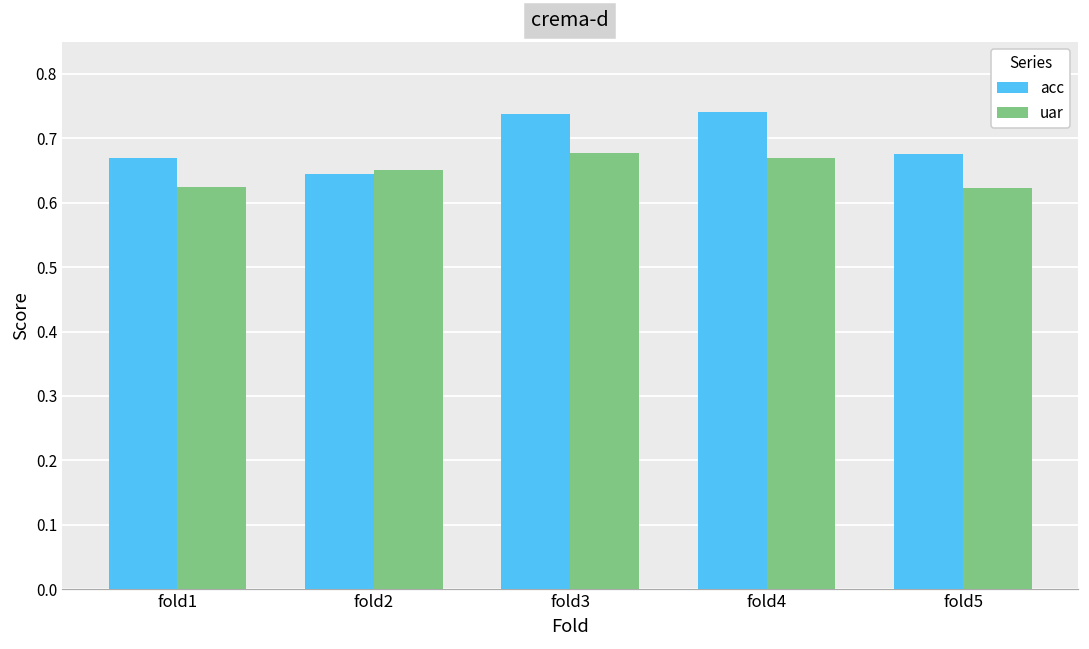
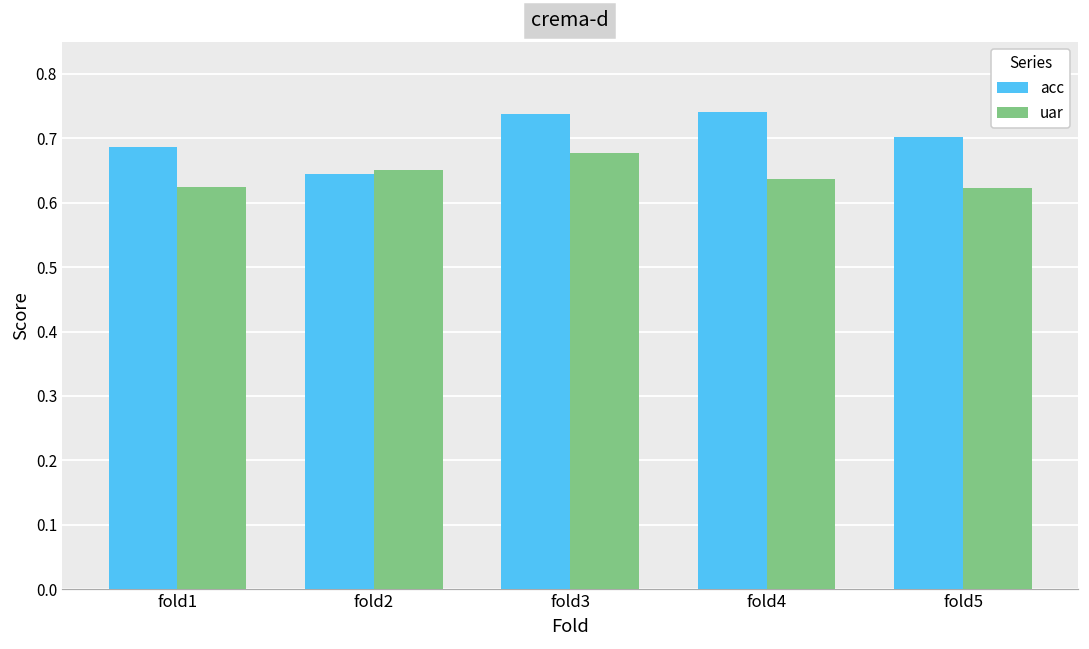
  {
    "acc": {
-     "fold1": 0.67,
+     "fold1": 0.69,
      "fold2": 0.64,
      "fold3": 0.74,
      "fold4": 0.74,
-     "fold5": 0.68
+     "fold5": 0.70
    },
    "uar": {
      "fold1": 0.62,
      "fold2": 0.65,
      "fold3": 0.68,
-     "fold4": 0.67,
+     "fold4": 0.64,
      "fold5": 0.62
    }
  }
